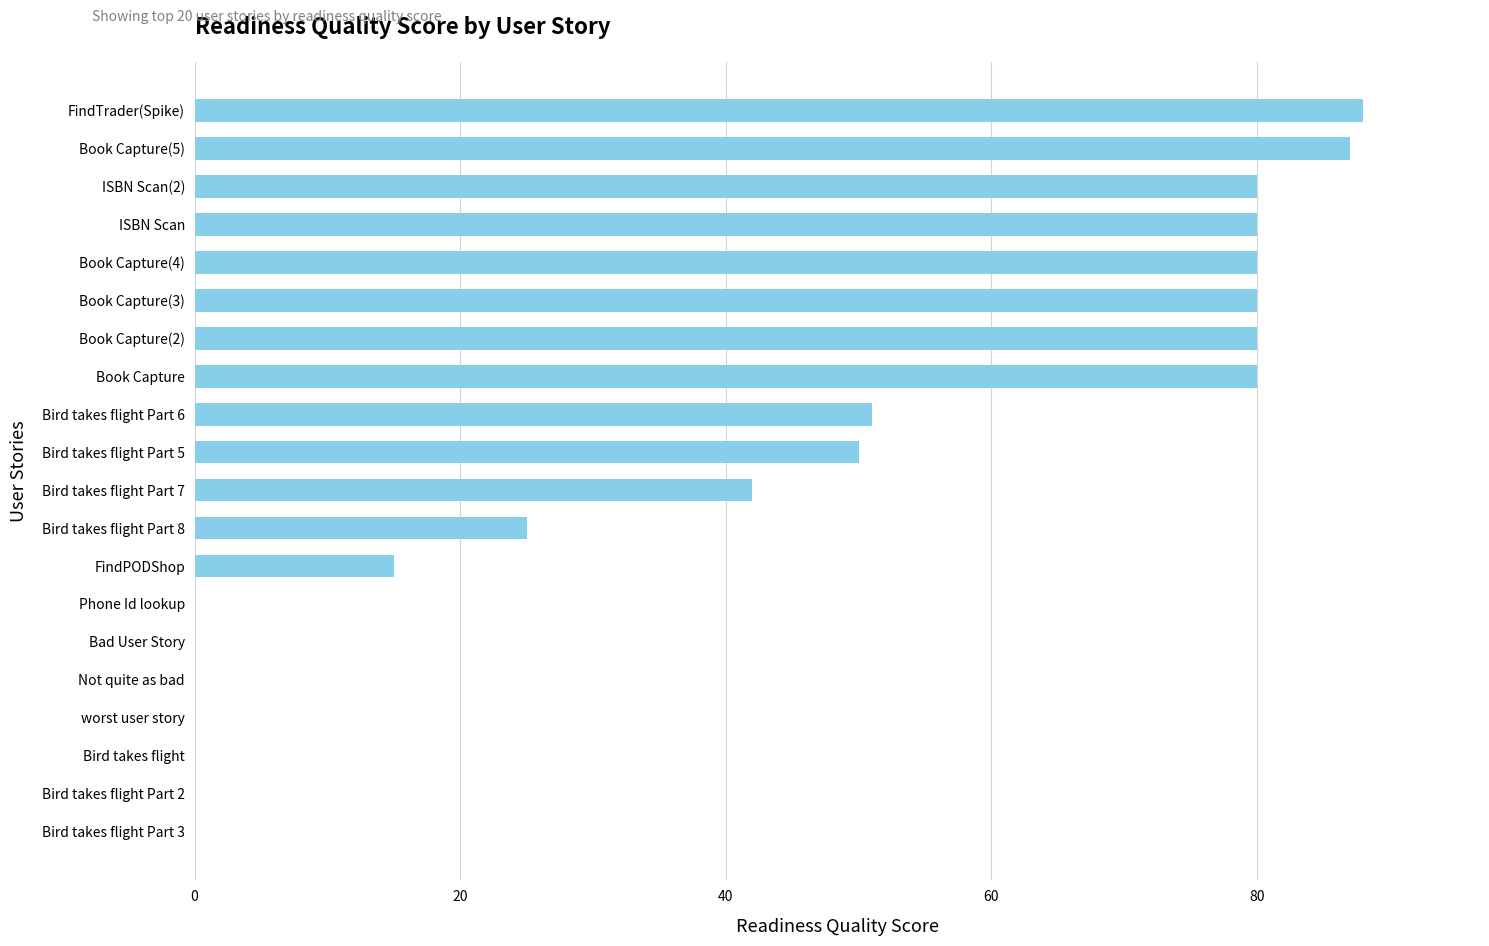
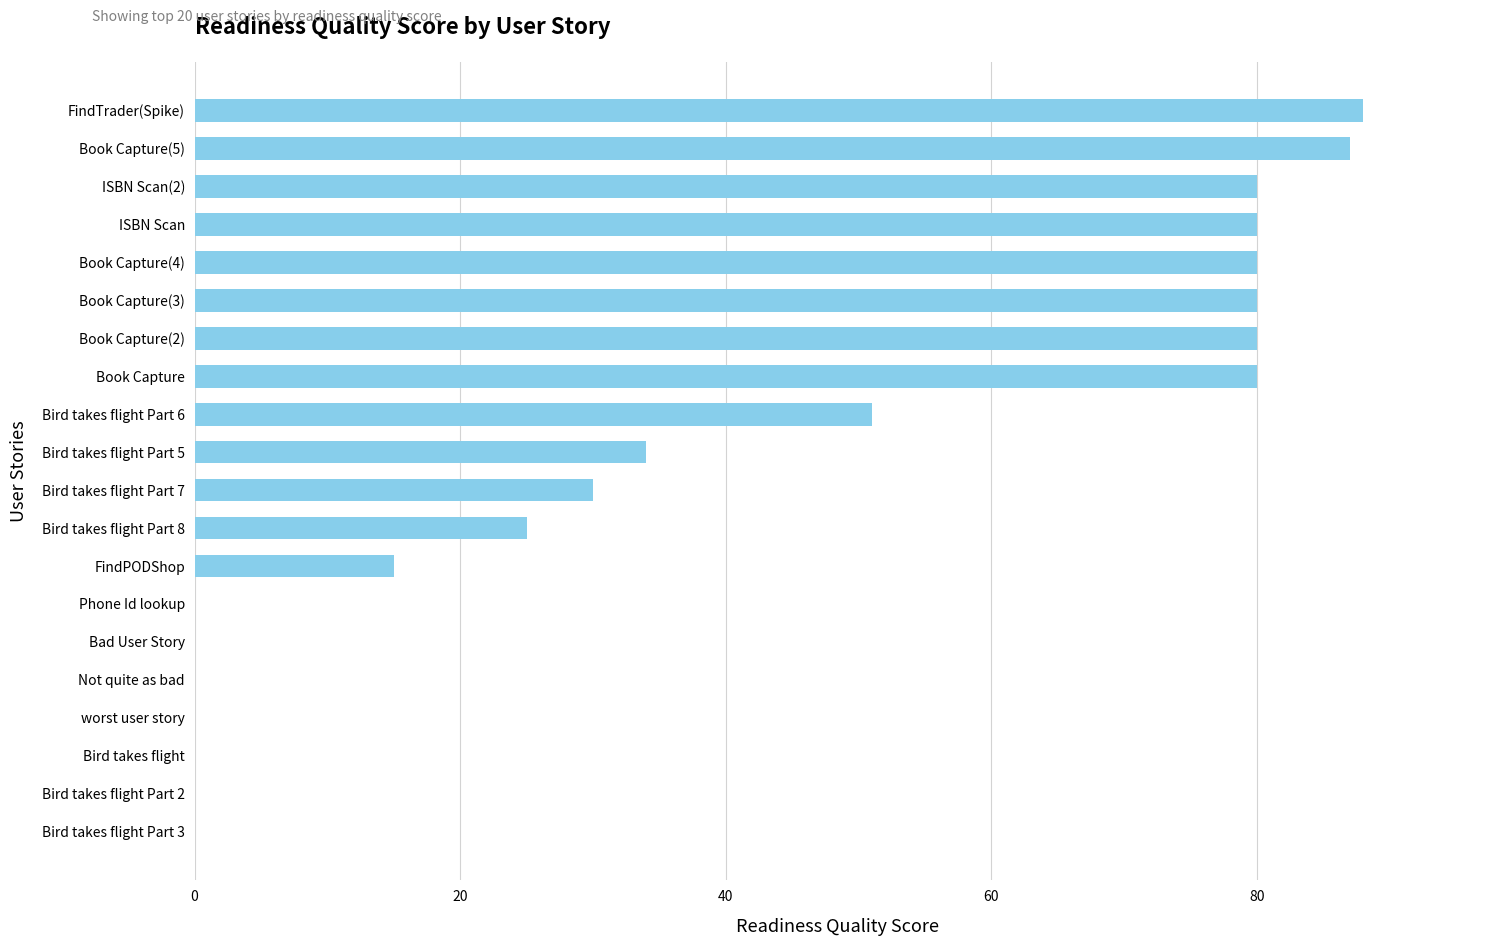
  {
    "FindTrader(Spike)": 88,
    "Book Capture(5)": 87,
    "ISBN Scan(2)": 80,
    "ISBN Scan": 80,
    "Book Capture(4)": 80,
    "Book Capture(3)": 80,
    "Book Capture(2)": 80,
    "Book Capture": 80,
    "Bird takes flight Part 6": 51,
-   "Bird takes flight Part 5": 50,
-   "Bird takes flight Part 7": 42,
+   "Bird takes flight Part 5": 34,
+   "Bird takes flight Part 7": 30,
    "Bird takes flight Part 8": 25,
    "FindPODShop": 15,
    "Phone Id lookup": 0,
    "Bad User Story": 0,
    "Not quite as bad": 0,
    "worst user story": 0,
    "Bird takes flight": 0,
    "Bird takes flight Part 2": 0,
    "Bird takes flight Part 3": 0
  }
